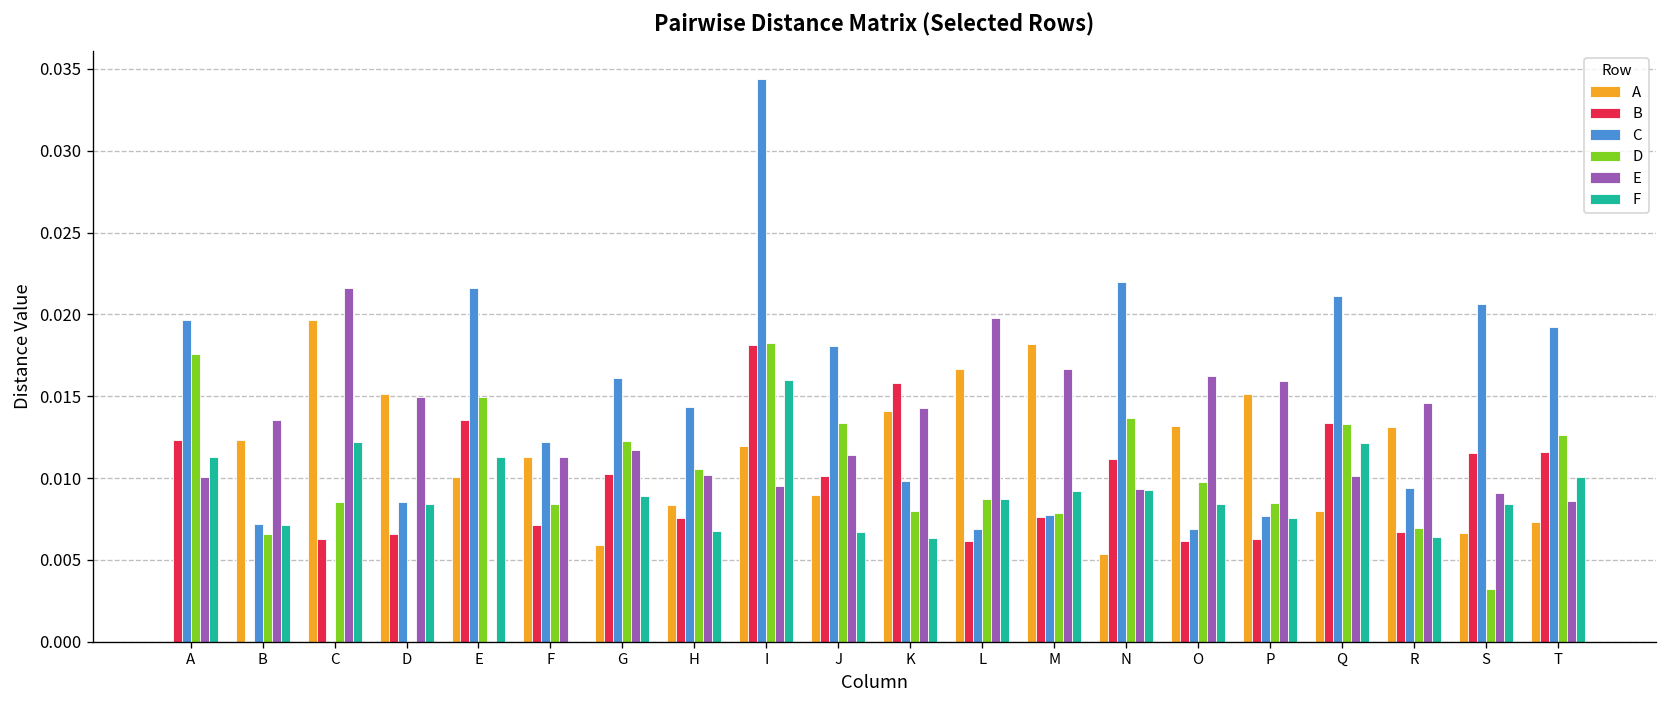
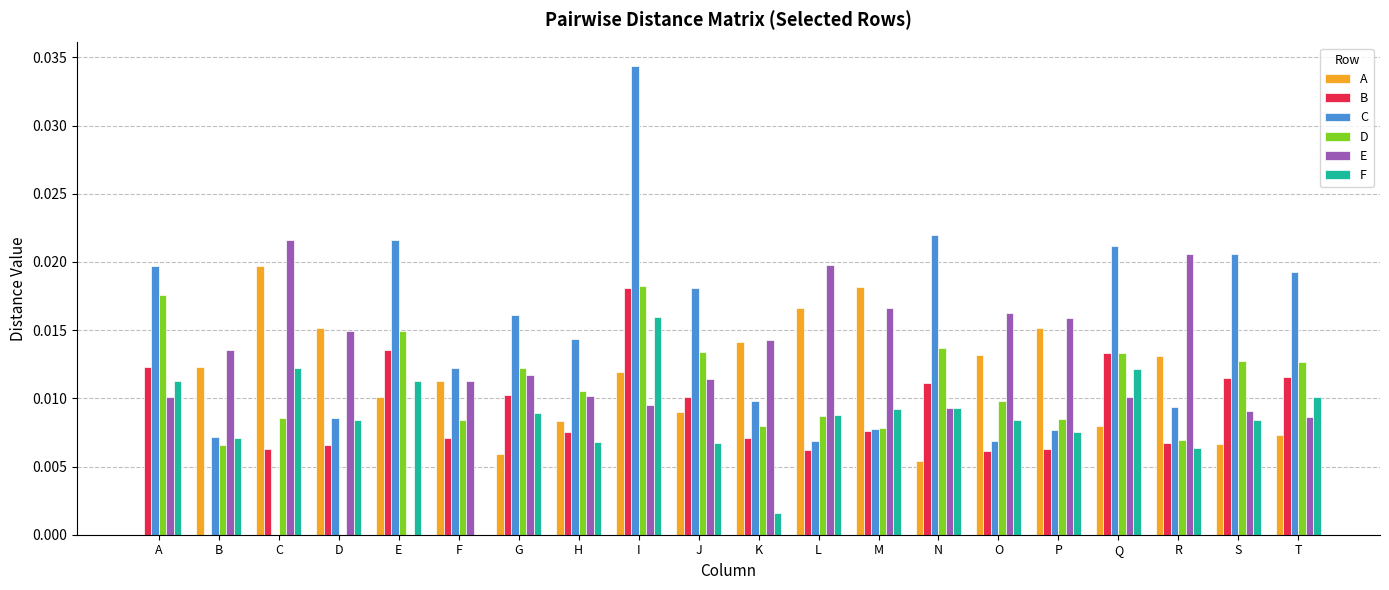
  {
    "A": {
      "A": 0.0000,
      "B": 0.0123,
      "C": 0.0197,
      "D": 0.0152,
      "E": 0.0101,
      "F": 0.0113,
      "G": 0.0059,
      "H": 0.0084,
      "I": 0.0119,
      "J": 0.0090,
      "K": 0.0141,
      "L": 0.0166,
      "M": 0.0182,
      "N": 0.0054,
      "O": 0.0132,
      "P": 0.0151,
      "Q": 0.0080,
      "R": 0.0131,
      "S": 0.0067,
      "T": 0.0073
    },
    "B": {
      "A": 0.0123,
      "B": 0.0000,
      "C": 0.0063,
      "D": 0.0066,
      "E": 0.0136,
      "F": 0.0071,
      "G": 0.0103,
      "H": 0.0076,
      "I": 0.0181,
      "J": 0.0101,
-     "K": 0.0158,
+     "K": 0.0071,
      "L": 0.0062,
      "M": 0.0076,
      "N": 0.0112,
      "O": 0.0062,
      "P": 0.0063,
      "Q": 0.0133,
      "R": 0.0067,
      "S": 0.0115,
      "T": 0.0116
    },
    "C": {
      "A": 0.0197,
      "B": 0.0072,
      "C": 0.0000,
      "D": 0.0085,
      "E": 0.0216,
      "F": 0.0122,
      "G": 0.0161,
      "H": 0.0144,
      "I": 0.0344,
      "J": 0.0181,
      "K": 0.0098,
      "L": 0.0069,
      "M": 0.0077,
      "N": 0.0220,
      "O": 0.0069,
      "P": 0.0077,
      "Q": 0.0211,
      "R": 0.0094,
      "S": 0.0206,
      "T": 0.0193
    },
    "D": {
      "A": 0.0176,
      "B": 0.0066,
      "C": 0.0085,
      "D": 0.0000,
      "E": 0.0149,
      "F": 0.0084,
      "G": 0.0122,
      "H": 0.0105,
      "I": 0.0182,
      "J": 0.0134,
      "K": 0.0080,
      "L": 0.0087,
      "M": 0.0079,
      "N": 0.0137,
      "O": 0.0098,
      "P": 0.0085,
      "Q": 0.0133,
      "R": 0.0069,
-     "S": 0.0032,
+     "S": 0.0128,
      "T": 0.0126
    },
    "E": {
      "A": 0.0101,
      "B": 0.0136,
      "C": 0.0216,
      "D": 0.0149,
      "E": 0.0000,
      "F": 0.0113,
      "G": 0.0117,
      "H": 0.0102,
      "I": 0.0095,
      "J": 0.0114,
      "K": 0.0143,
      "L": 0.0198,
      "M": 0.0166,
      "N": 0.0093,
      "O": 0.0163,
      "P": 0.0159,
      "Q": 0.0101,
-     "R": 0.0146,
+     "R": 0.0206,
      "S": 0.0091,
      "T": 0.0086
    },
    "F": {
      "A": 0.0113,
      "B": 0.0071,
      "C": 0.0122,
      "D": 0.0084,
      "E": 0.0113,
      "F": 0.0000,
      "G": 0.0089,
      "H": 0.0068,
      "I": 0.0160,
      "J": 0.0067,
-     "K": 0.0063,
+     "K": 0.0016,
      "L": 0.0087,
      "M": 0.0092,
      "N": 0.0093,
      "O": 0.0084,
      "P": 0.0075,
      "Q": 0.0121,
      "R": 0.0064,
      "S": 0.0084,
      "T": 0.0101
    }
  }
